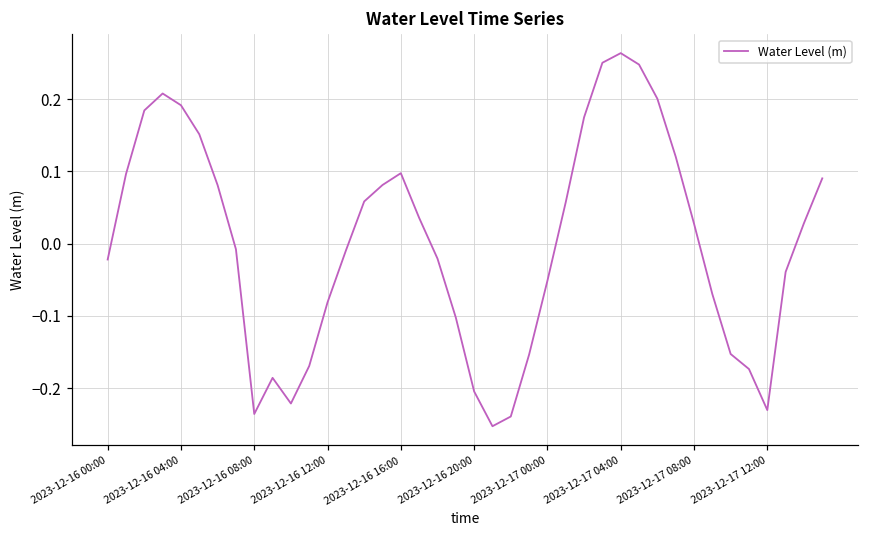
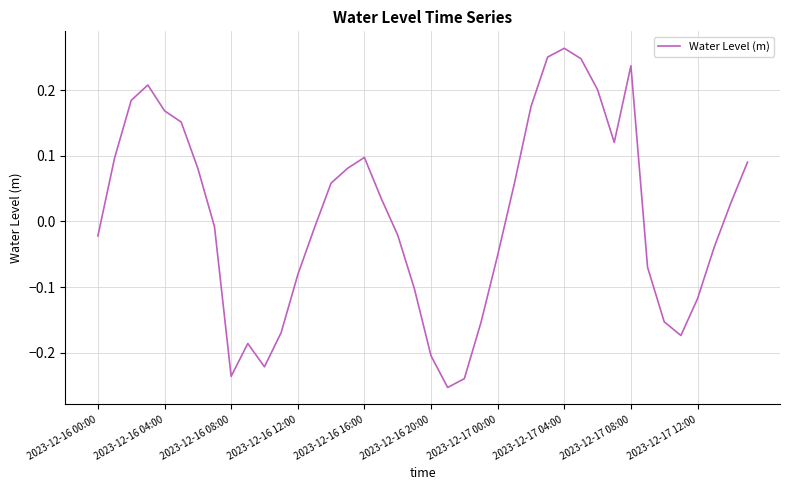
  {
    "2023-12-16 00:00": -0.02,
-   "2023-12-16 04:00": 0.19,
+   "2023-12-16 04:00": 0.17,
    "2023-12-16 08:00": -0.24,
    "2023-12-16 12:00": -0.08,
    "2023-12-16 16:00": 0.10,
    "2023-12-16 20:00": -0.20,
    "2023-12-17 00:00": -0.05,
    "2023-12-17 04:00": 0.26,
-   "2023-12-17 08:00": 0.03,
-   "2023-12-17 12:00": -0.23
+   "2023-12-17 08:00": 0.24,
+   "2023-12-17 12:00": -0.12
  }
